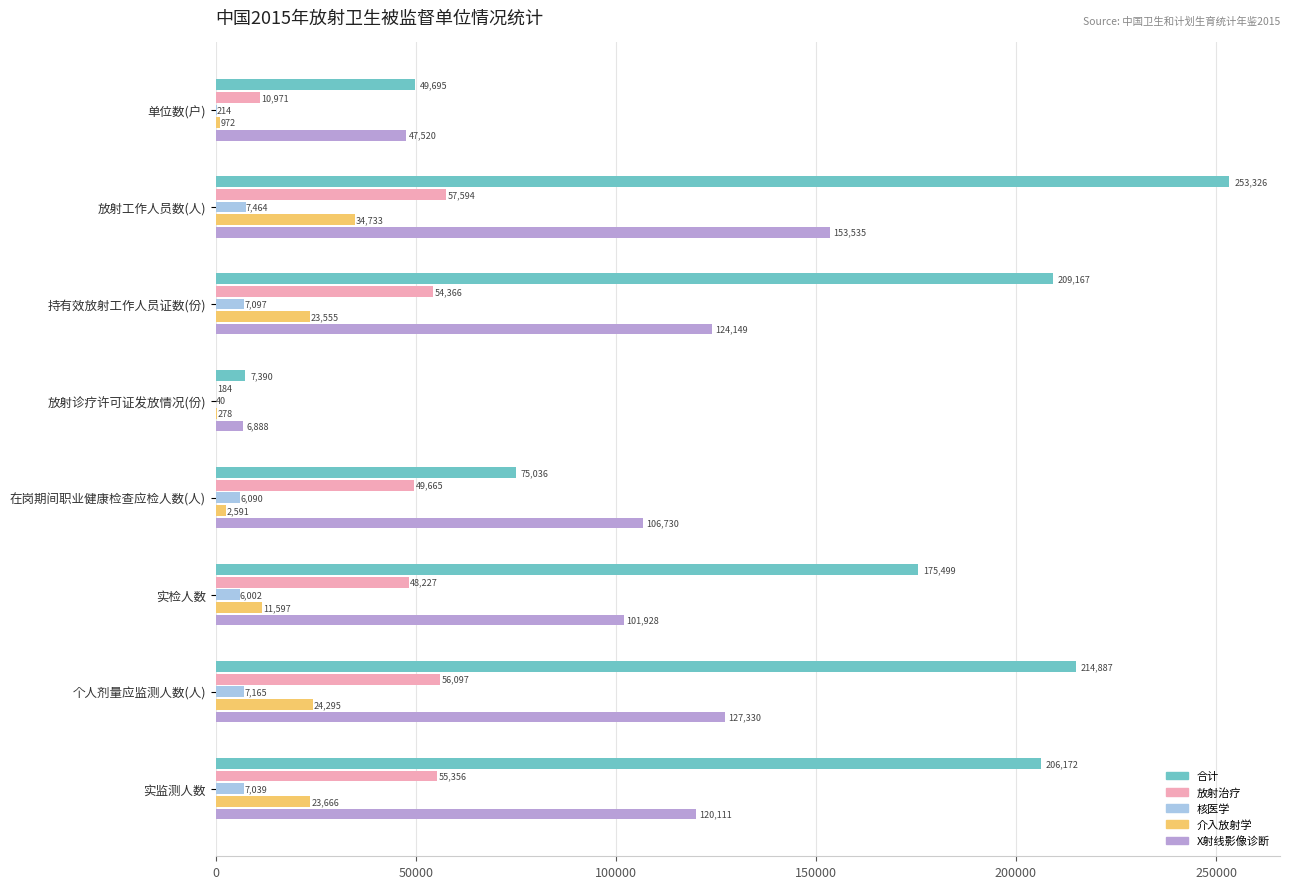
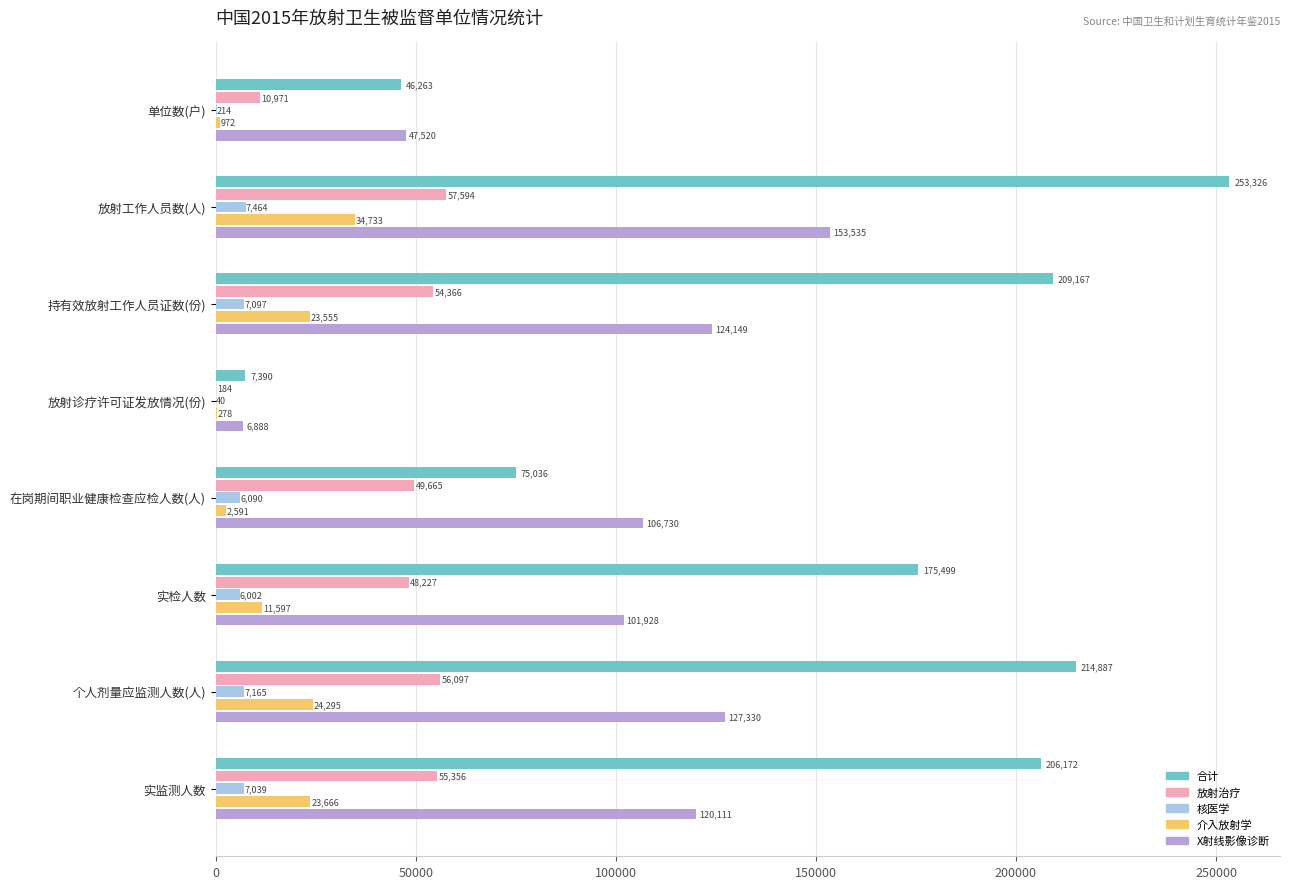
  {
    "合计": {
-     "单位数(户)": "49,695",
+     "单位数(户)": "46,263",
      "放射工作人员数(人)": "253,326",
      "持有效放射工作人员证数(份)": "209,167",
      "放射诊疗许可证发放情况(份)": "7,390",
      "在岗期间职业健康检查应检人数(人)": "75,036",
      "实检人数": "175,499",
      "个人剂量应监测人数(人)": "214,887",
      "实监测人数": "206,172"
    },
    "放射治疗": {
      "单位数(户)": "10,971",
      "放射工作人员数(人)": "57,594",
      "持有效放射工作人员证数(份)": "54,366",
      "放射诊疗许可证发放情况(份)": "184",
      "在岗期间职业健康检查应检人数(人)": "49,665",
      "实检人数": "48,227",
      "个人剂量应监测人数(人)": "56,097",
      "实监测人数": "55,356"
    },
    "介入放射学": {
      "单位数(户)": "972",
      "放射工作人员数(人)": "34,733",
      "持有效放射工作人员证数(份)": "23,555",
      "放射诊疗许可证发放情况(份)": "278",
      "在岗期间职业健康检查应检人数(人)": "2,591",
      "实检人数": "11,597",
      "个人剂量应监测人数(人)": "24,295",
      "实监测人数": "23,666"
    }
  }
